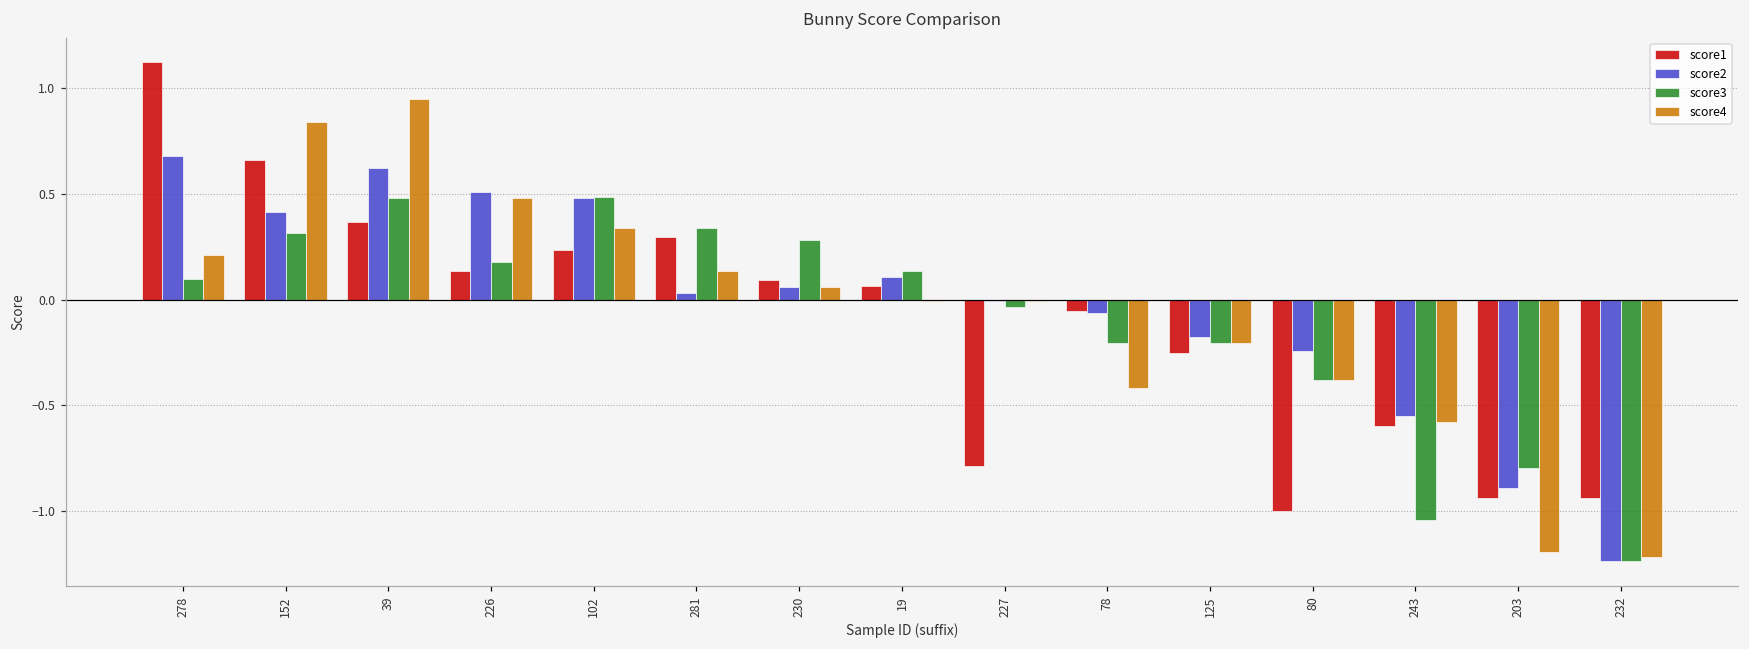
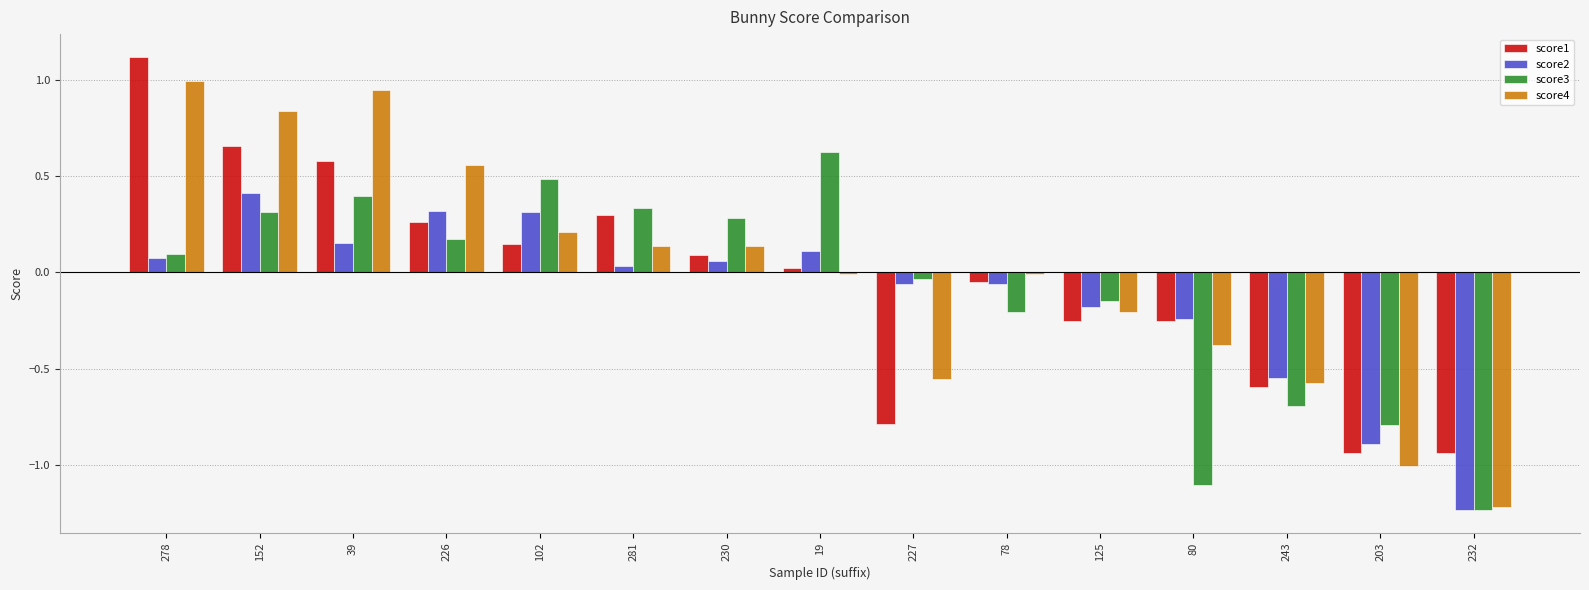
  {
    "score1": {
      "278": 1.12,
      "152": 0.66,
-     "39": 0.37,
-     "226": 0.14,
-     "102": 0.23,
+     "39": 0.58,
+     "226": 0.26,
+     "102": 0.15,
      "281": 0.30,
      "230": 0.09,
-     "19": 0.06,
+     "19": 0.02,
      "227": -0.79,
      "78": -0.05,
      "125": -0.25,
-     "80": -1.00,
+     "80": -0.25,
      "243": -0.60,
      "203": -0.94,
      "232": -0.94
    },
    "score2": {
-     "278": 0.68,
+     "278": 0.07,
      "152": 0.41,
-     "39": 0.62,
-     "226": 0.51,
-     "102": 0.48,
+     "39": 0.15,
+     "226": 0.32,
+     "102": 0.32,
      "281": 0.03,
      "230": 0.06,
      "19": 0.11,
-     "227": -0.01,
+     "227": -0.06,
      "78": -0.06,
      "125": -0.18,
      "80": -0.24,
      "243": -0.55,
      "203": -0.89,
      "232": -1.24
    },
    "score3": {
      "278": 0.10,
      "152": 0.31,
-     "39": 0.48,
+     "39": 0.40,
      "226": 0.18,
      "102": 0.49,
      "281": 0.34,
      "230": 0.28,
-     "19": 0.14,
+     "19": 0.63,
      "227": -0.03,
      "78": -0.21,
-     "125": -0.21,
-     "80": -0.38,
-     "243": -1.04,
+     "125": -0.15,
+     "80": -1.10,
+     "243": -0.69,
      "203": -0.80,
      "232": -1.24
    },
    "score4": {
-     "278": 0.21,
+     "278": 1.00,
      "152": 0.84,
      "39": 0.95,
-     "226": 0.48,
-     "102": 0.34,
+     "226": 0.56,
+     "102": 0.21,
      "281": 0.14,
-     "230": 0.06,
-     "227": -0.01,
-     "78": -0.42,
+     "230": 0.14,
+     "227": -0.56,
+     "78": -0.01,
      "125": -0.21,
      "80": -0.38,
      "243": -0.58,
-     "203": -1.19,
+     "203": -1.01,
      "232": -1.22
    }
  }
